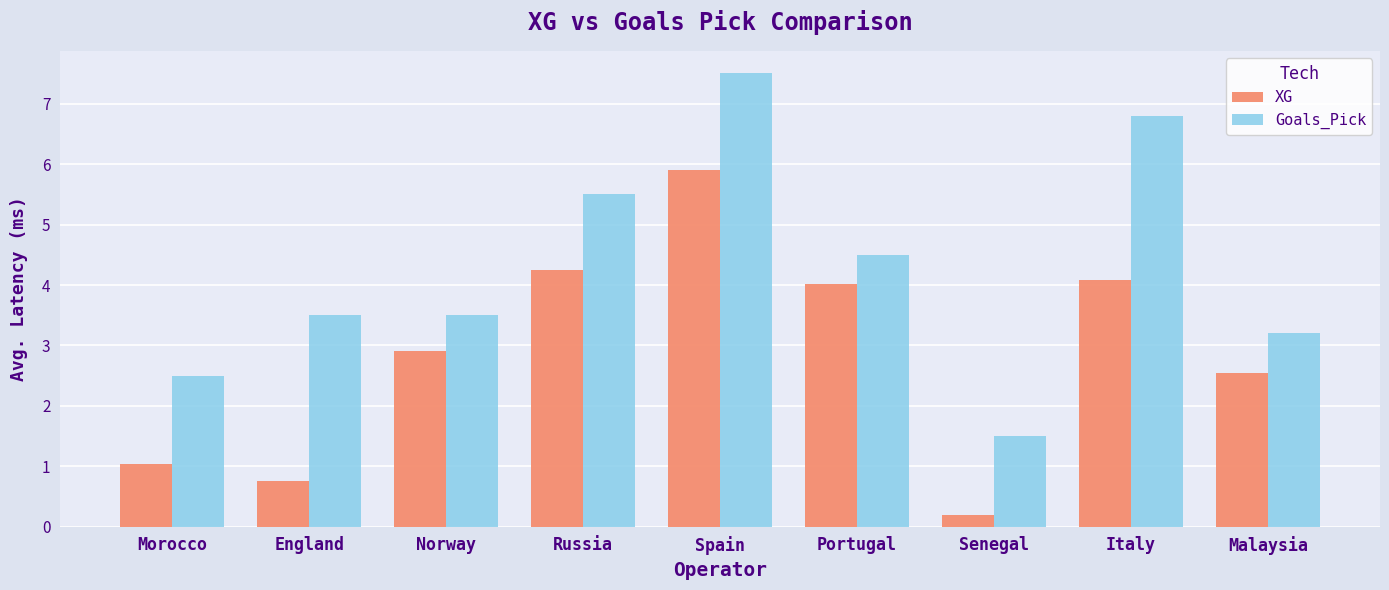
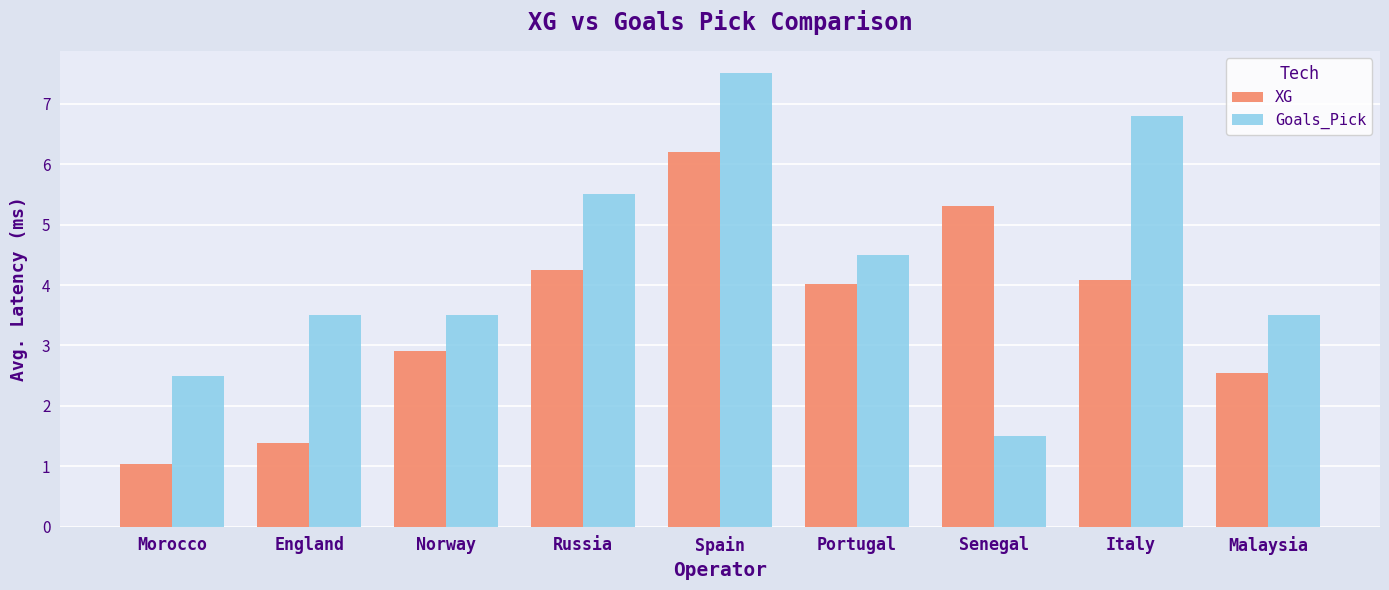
  {
    "XG": {
      "Morocco": 1.0,
-     "England": 0.8,
+     "England": 1.4,
      "Norway": 2.9,
      "Russia": 4.3,
-     "Spain": 5.9,
+     "Spain": 6.2,
      "Portugal": 4.0,
-     "Senegal": 0.2,
+     "Senegal": 5.3,
      "Italy": 4.1,
      "Malaysia": 2.5
    },
    "Goals_Pick": {
      "Morocco": 2.5,
      "England": 3.5,
      "Norway": 3.5,
      "Russia": 5.5,
      "Spain": 7.5,
      "Portugal": 4.5,
      "Senegal": 1.5,
      "Italy": 6.8,
-     "Malaysia": 3.2
+     "Malaysia": 3.5
    }
  }
